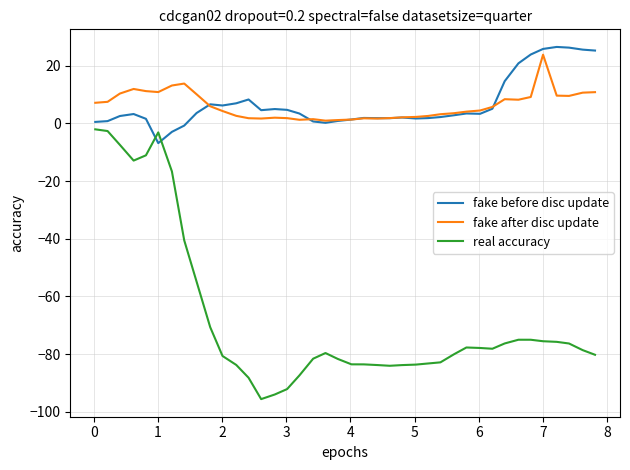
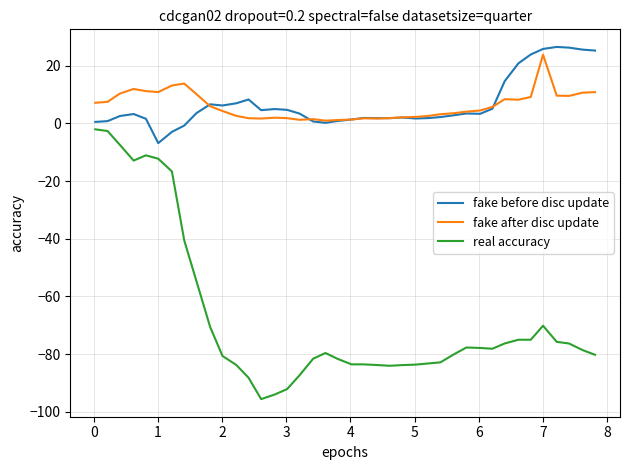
  {
    "fake before disc update": {
      "1": -7,
      "7": 26
    },
    "fake after disc update": {
      "1": 11,
      "7": 24
    },
    "real accuracy": {
-     "1": -3,
-     "7": -76
+     "1": -12,
+     "7": -70
    }
  }
